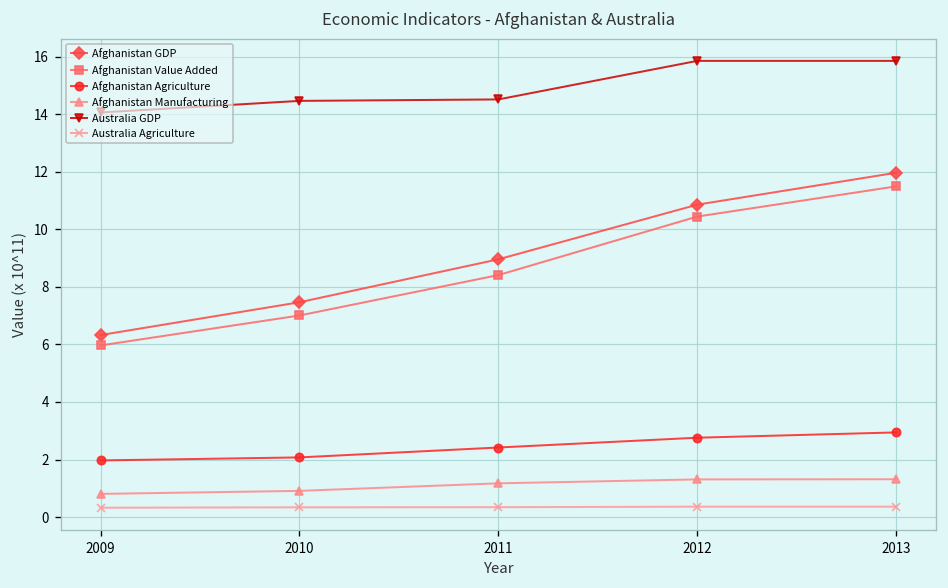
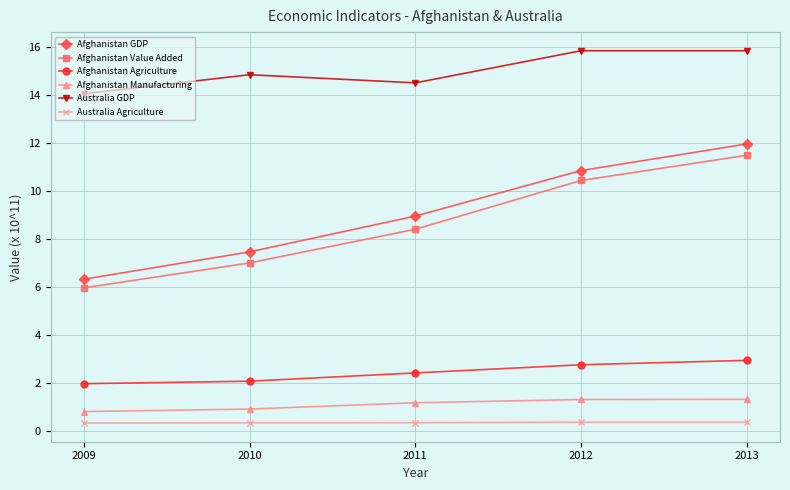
  {
    "Australia GDP": {
-     "2010": 14.5,
+     "2010": 14.9,
      "2011": 14.5,
      "2012": 15.9,
      "2013": 15.9
    }
  }
